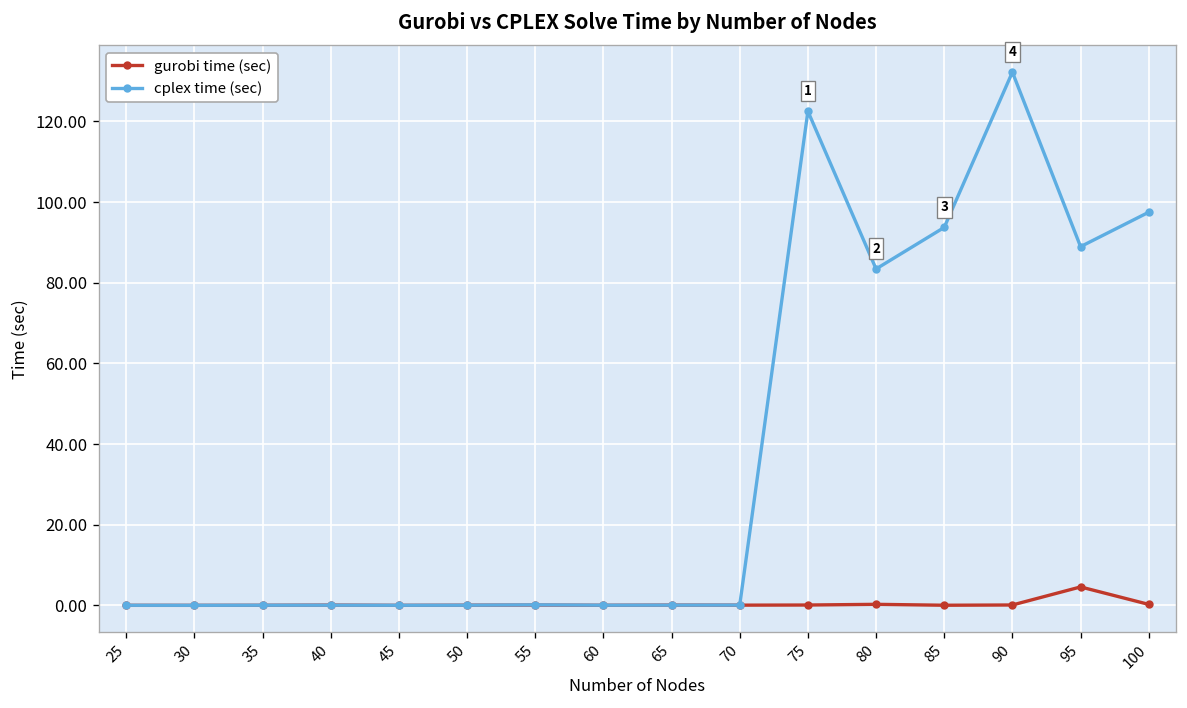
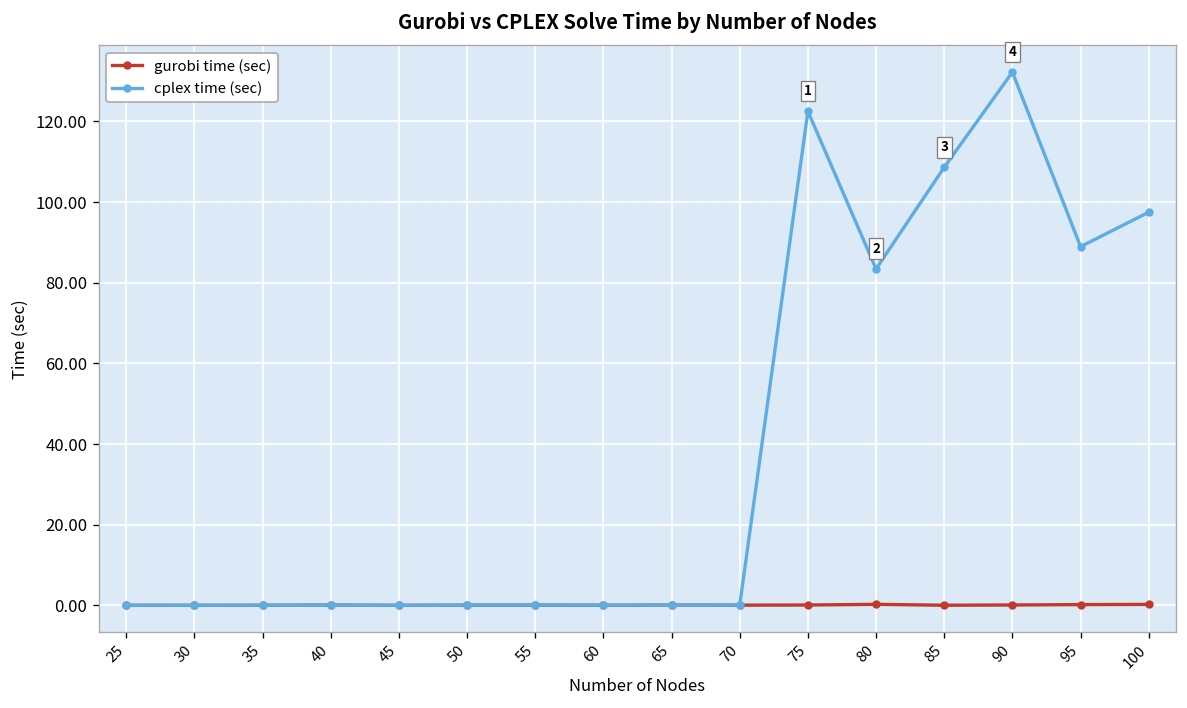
  {
    "gurobi time (sec)": {
      "75": 0,
      "80": 0,
      "85": 0,
      "90": 0,
-     "95": 5,
+     "95": 0,
      "100": 0
    },
    "cplex time (sec)": {
-     "85": 94,
+     "85": 109,
      "95": 89,
      "100": 97
    }
  }
